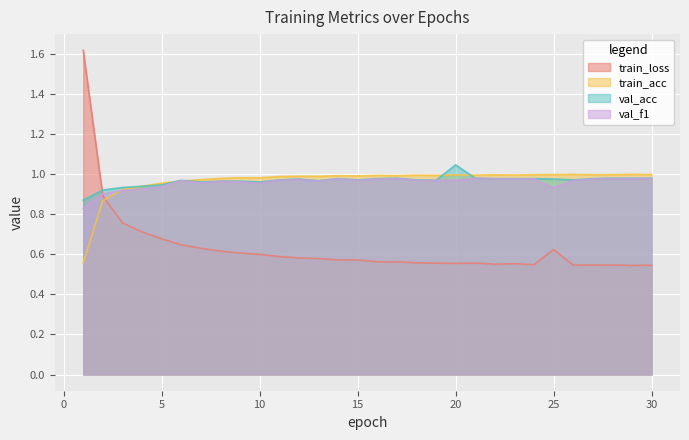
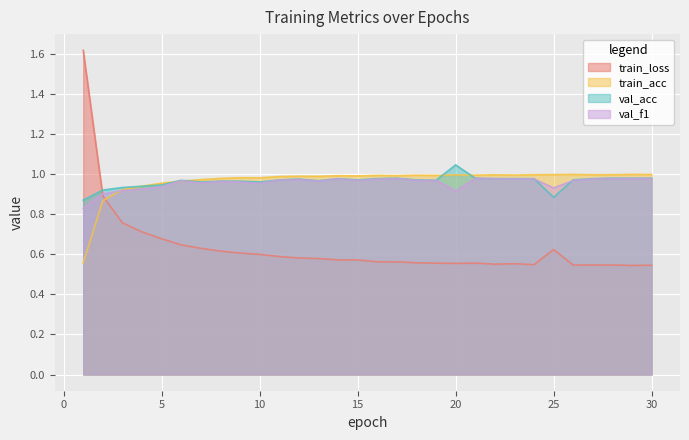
  {
    "train_loss": {
      "5": 0.68,
      "10": 0.60,
      "15": 0.57,
      "20": 0.55,
      "25": 0.62,
      "30": 0.55
    },
    "train_acc": {
      "10": 0.98,
      "15": 0.99,
      "20": 0.99,
      "25": 1.00,
      "30": 1.00
    },
    "val_acc": {
      "20": 1.05,
-     "25": 0.97
+     "25": 0.88
    },
    "val_f1": {
-     "20": 0.97,
+     "20": 0.92,
      "25": 0.93
    }
  }
